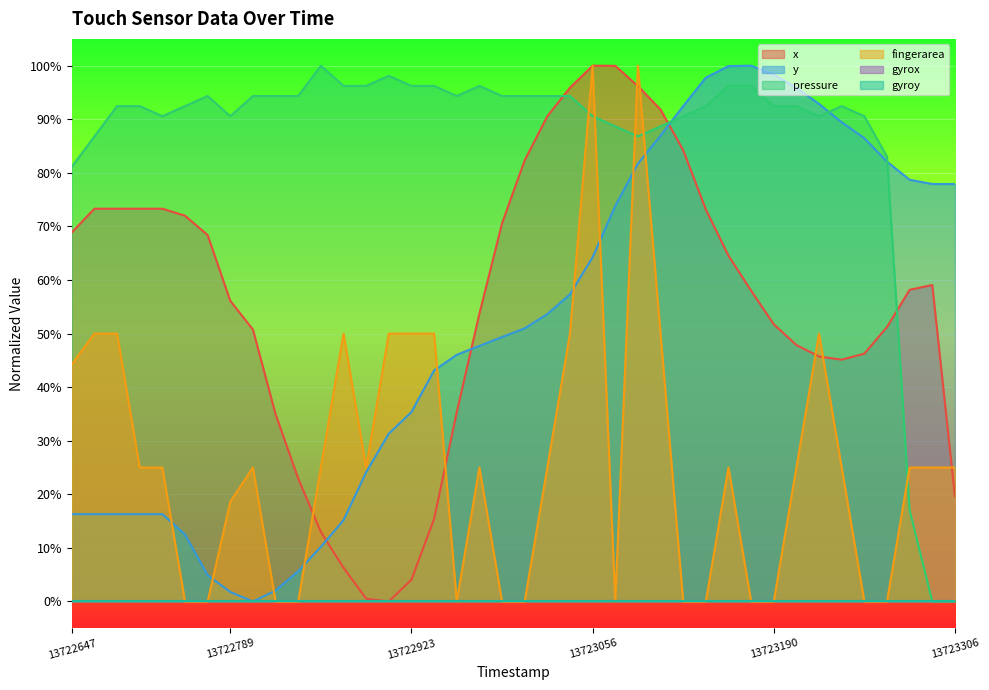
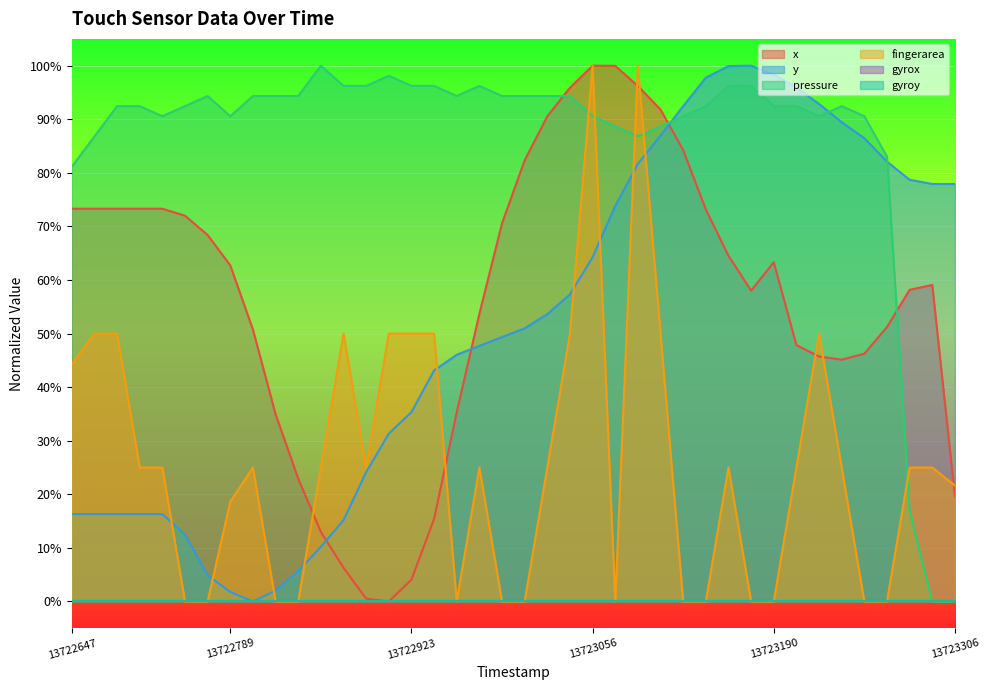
  {
    "x": {
-     "13722647": "69%",
-     "13722789": "56%",
+     "13722647": "73%",
+     "13722789": "63%",
      "13722923": "4%",
-     "13723190": "52%",
+     "13723190": "63%",
      "13723306": "20%"
    },
    "fingerarea": {
      "13722647": "44%",
      "13722789": "19%",
      "13722923": "50%",
-     "13723306": "25%"
+     "13723306": "22%"
    }
  }
